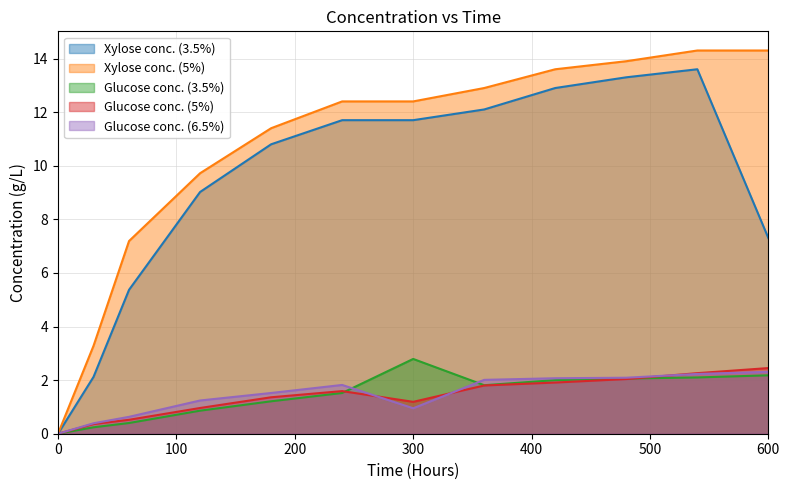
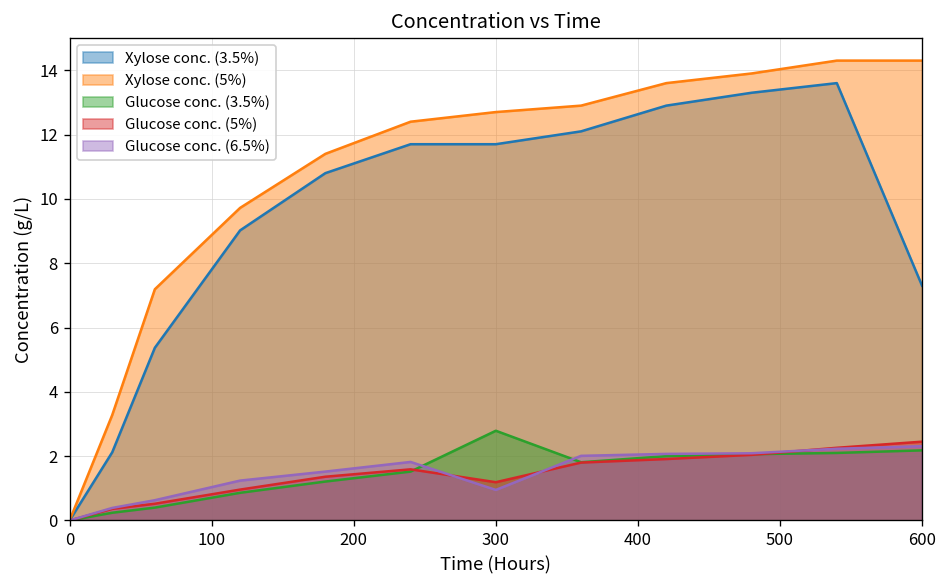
  {
    "Xylose conc. (3.5%)": {
      "300": 11.7,
      "600": 7.3
    },
    "Xylose conc. (5%)": {
-     "300": 12.4,
+     "300": 12.7,
      "600": 14.3
    },
    "Glucose conc. (3.5%)": {
      "300": 2.8,
      "600": 2.2
    },
    "Glucose conc. (5%)": {
      "300": 1.2,
      "600": 2.5
    },
    "Glucose conc. (6.5%)": {
      "300": 1.0,
      "600": 2.3
    }
  }
